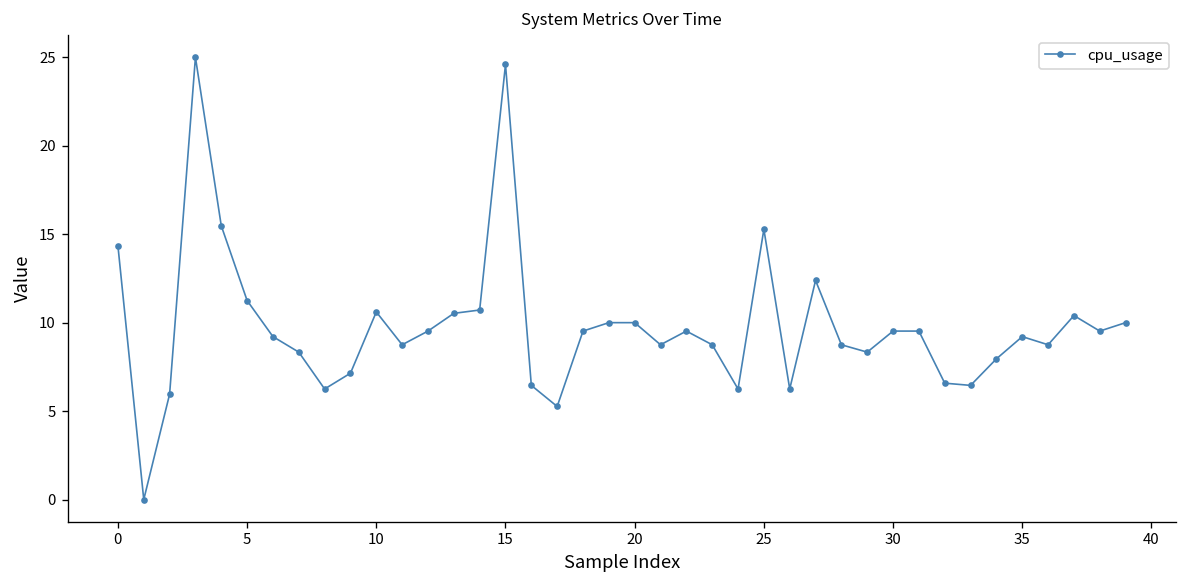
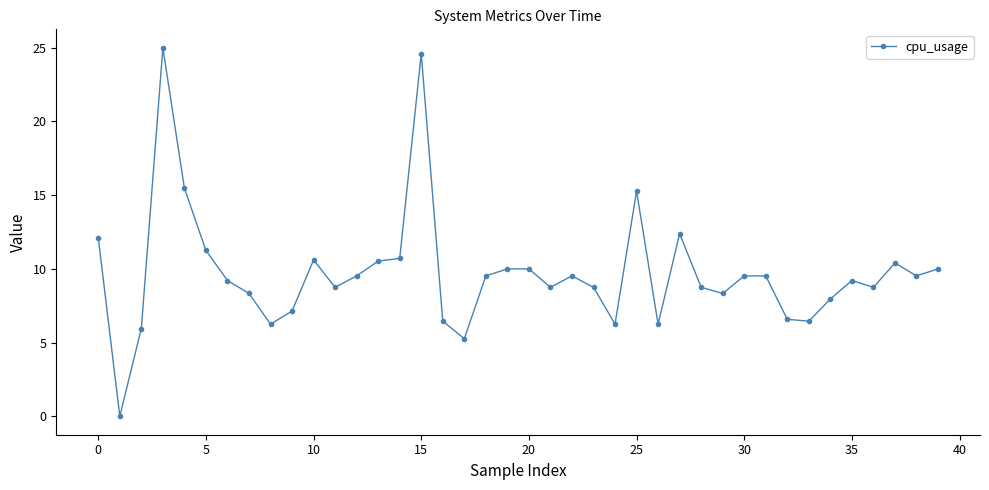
  {
-   "0": 14.3,
+   "0": 12.1,
    "5": 11.3,
    "10": 10.6,
    "15": 24.6,
    "20": 10.0,
    "25": 15.3,
    "30": 9.5,
    "35": 9.2
  }
